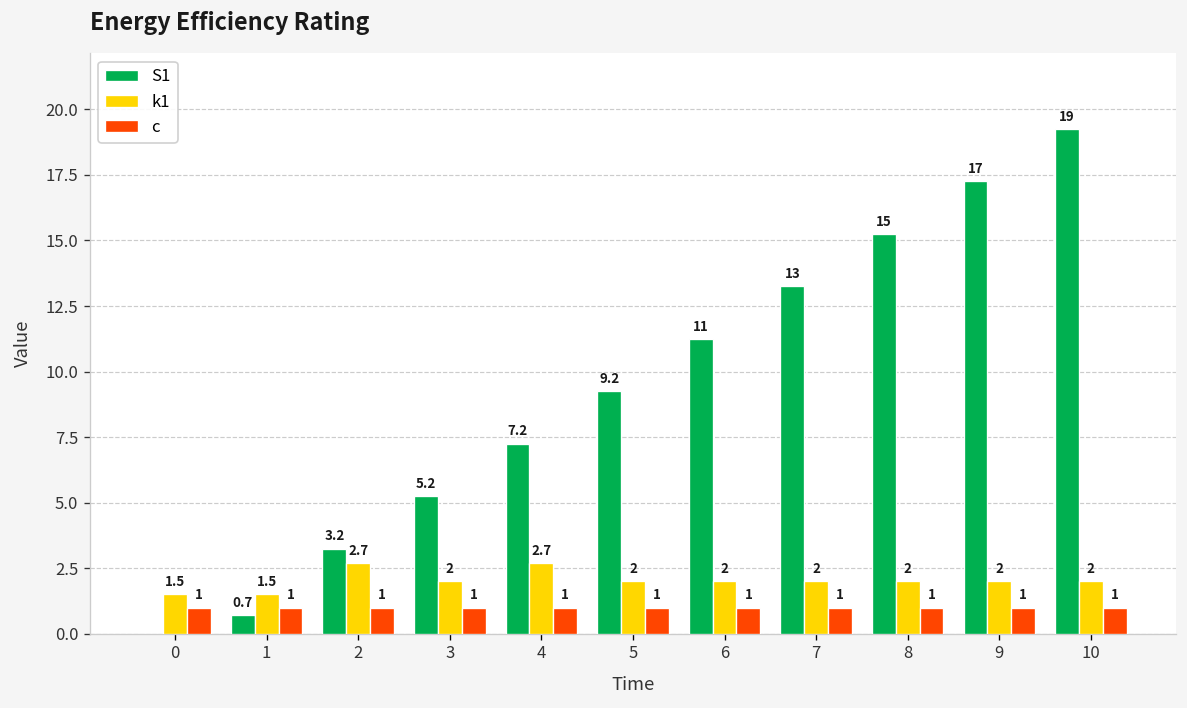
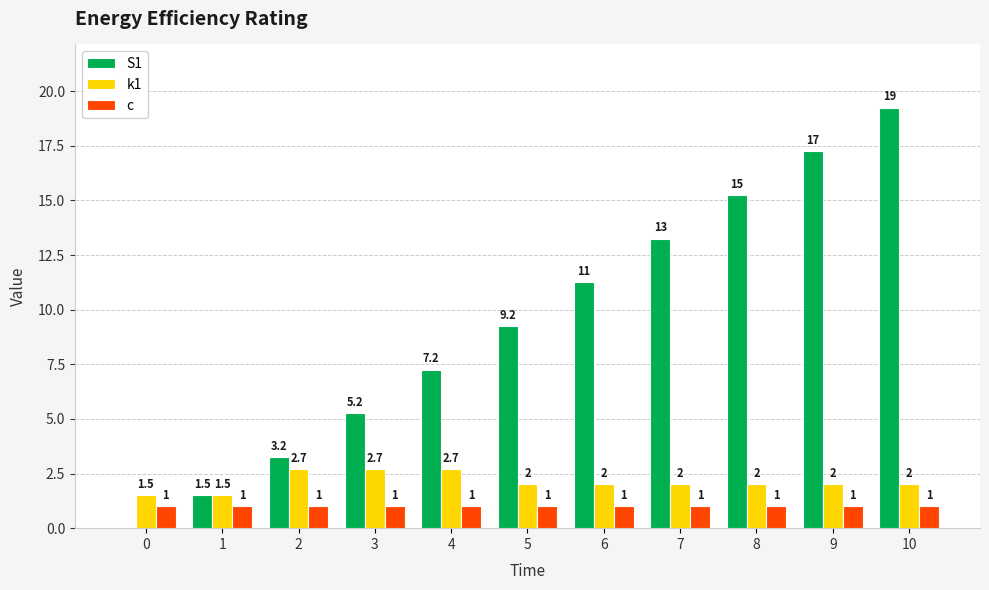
  {
    "S1": {
-     "1": 0.7,
+     "1": 1.5,
      "2": 3.2,
      "3": 5.2,
      "4": 7.2,
      "5": 9.2,
      "6": 11,
      "7": 13,
      "8": 15,
      "9": 17,
      "10": 19
    },
    "k1": {
      "0": 1.5,
      "1": 1.5,
      "2": 2.7,
-     "3": 2,
+     "3": 2.7,
      "4": 2.7,
      "5": 2,
      "6": 2,
      "7": 2,
      "8": 2,
      "9": 2,
      "10": 2
    },
    "c": {
      "0": 1,
      "1": 1,
      "2": 1,
      "3": 1,
      "4": 1,
      "5": 1,
      "6": 1,
      "7": 1,
      "8": 1,
      "9": 1,
      "10": 1
    }
  }
